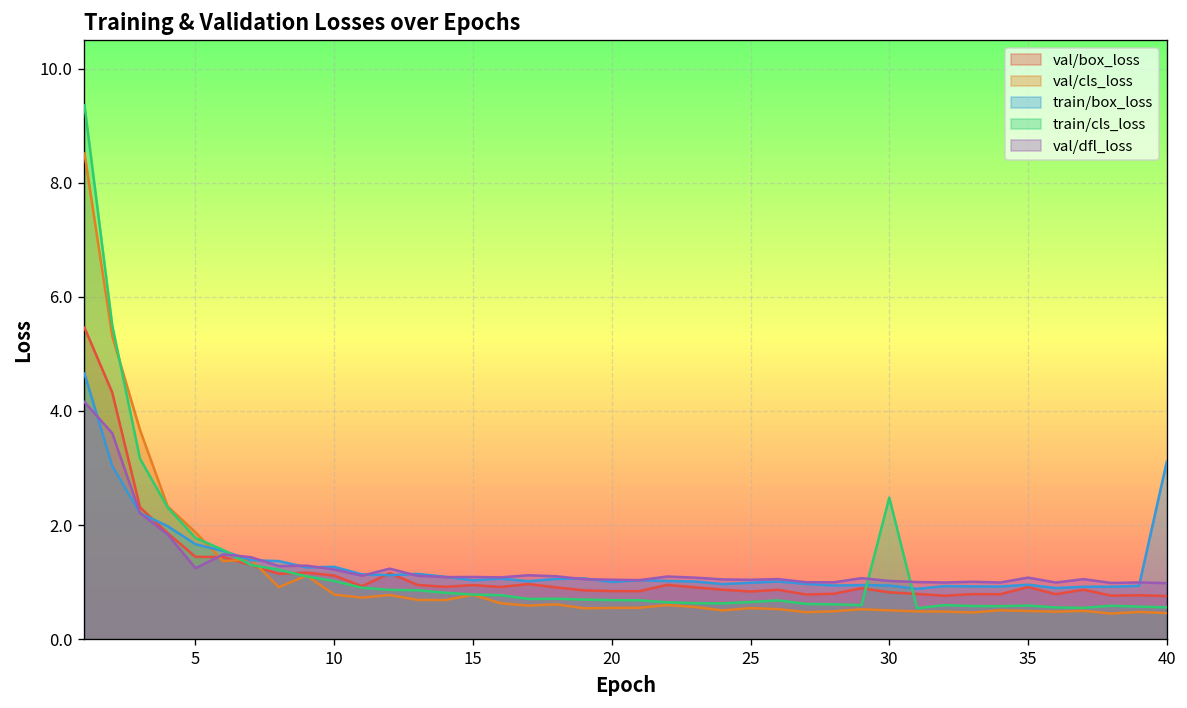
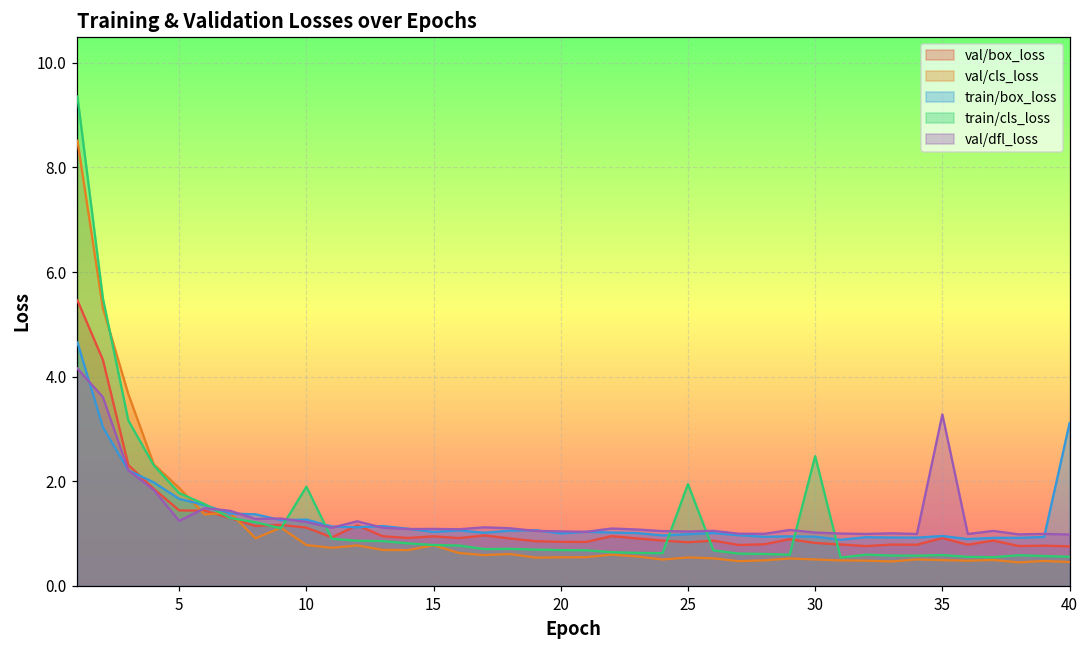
  {
    "train/box_loss": {
      "5": 1.7,
      "15": 1.0,
      "30": 0.9,
      "40": 3.1
    },
    "train/cls_loss": {
      "5": 1.8,
-     "10": 1.0,
+     "10": 1.9,
      "20": 0.7,
-     "25": 0.7,
+     "25": 1.9,
      "30": 2.5,
      "35": 0.6,
      "40": 0.6
    },
    "val/dfl_loss": {
      "5": 1.2,
      "15": 1.1,
      "30": 1.0,
-     "35": 1.1,
+     "35": 3.3,
      "40": 1.0
    }
  }
